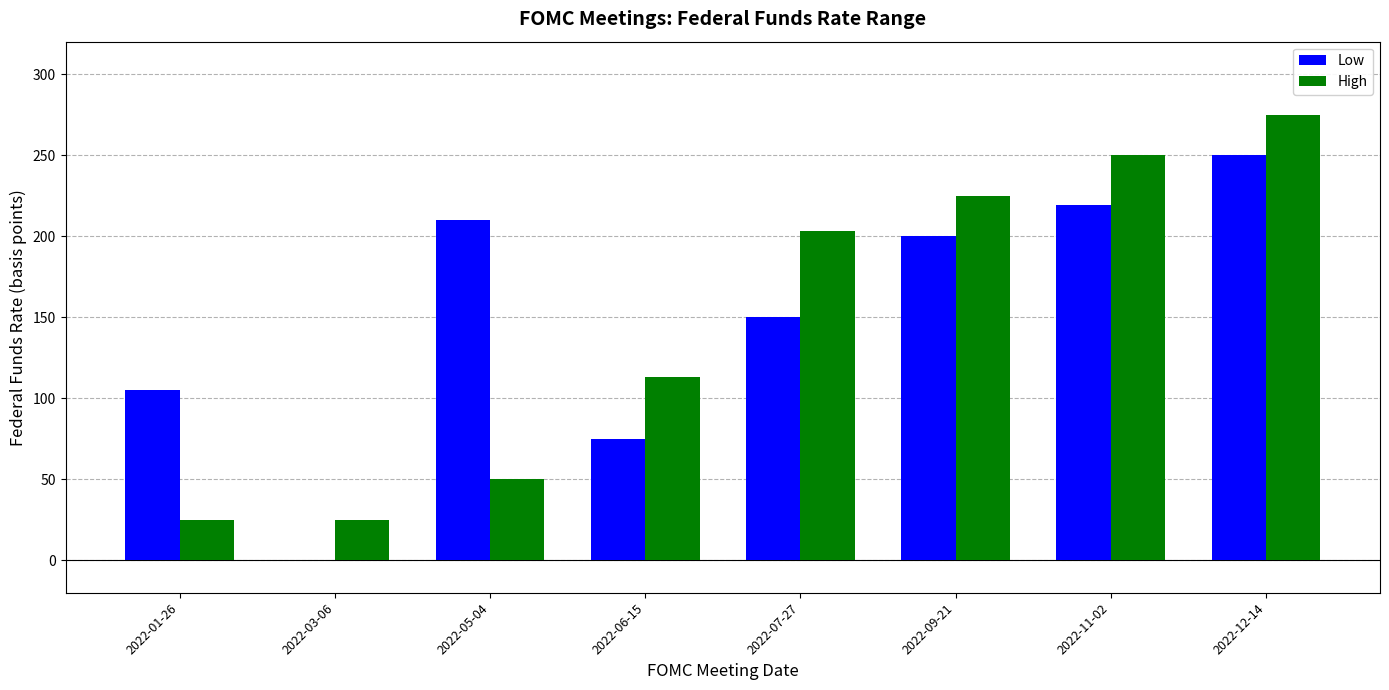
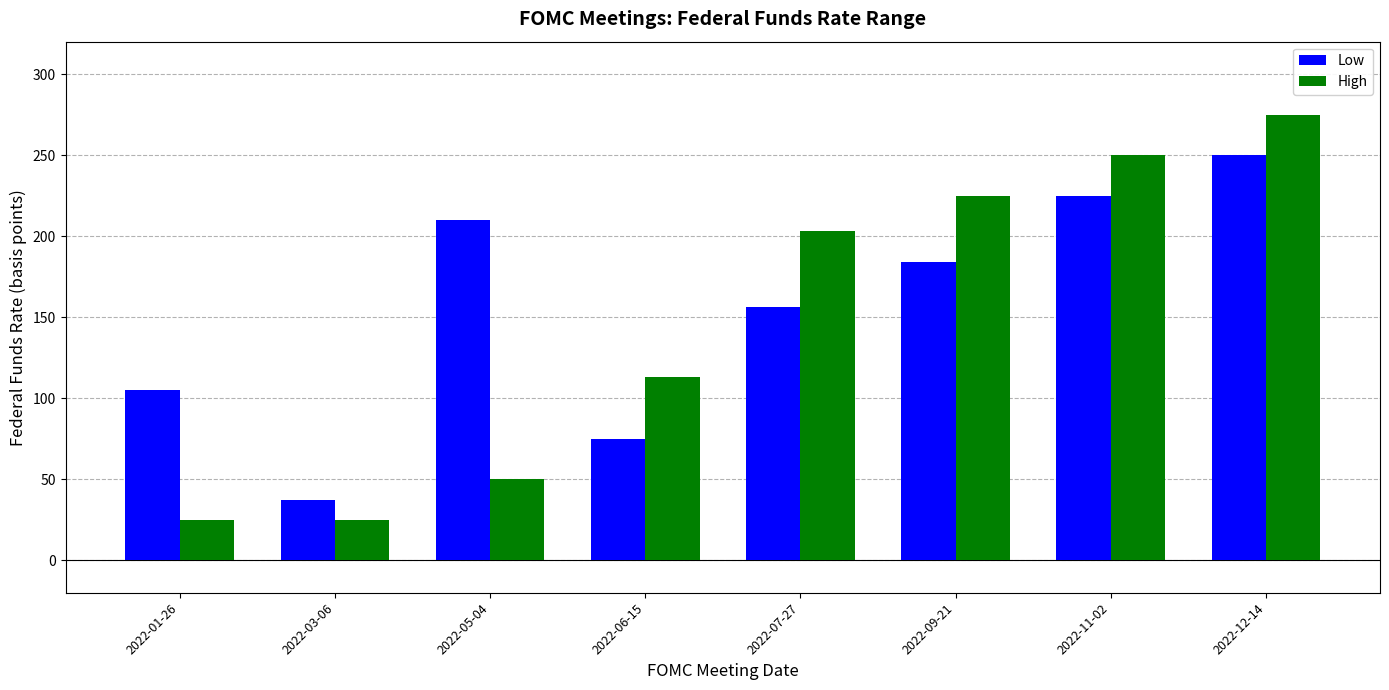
  {
    "Low": {
      "2022-01-26": 105,
-     "2022-03-06": 0,
+     "2022-03-06": 37,
      "2022-05-04": 210,
      "2022-06-15": 75,
-     "2022-07-27": 150,
-     "2022-09-21": 200,
-     "2022-11-02": 219,
+     "2022-07-27": 156,
+     "2022-09-21": 184,
+     "2022-11-02": 225,
      "2022-12-14": 250
    },
    "High": {
      "2022-01-26": 25,
      "2022-03-06": 25,
      "2022-05-04": 50,
      "2022-06-15": 113,
      "2022-07-27": 203,
      "2022-09-21": 225,
      "2022-11-02": 250,
      "2022-12-14": 275
    }
  }
